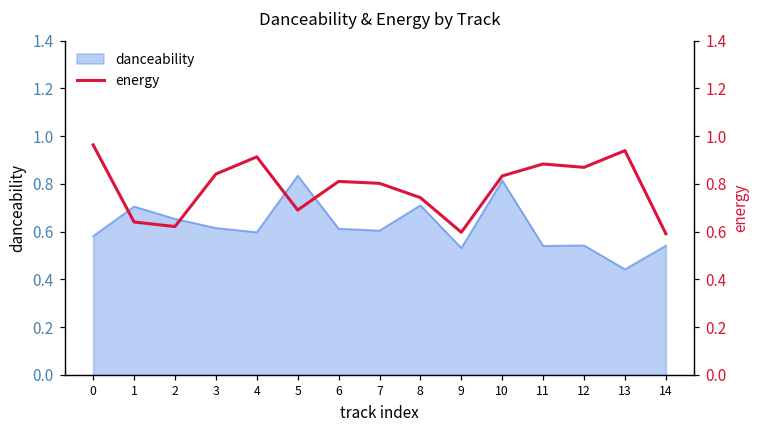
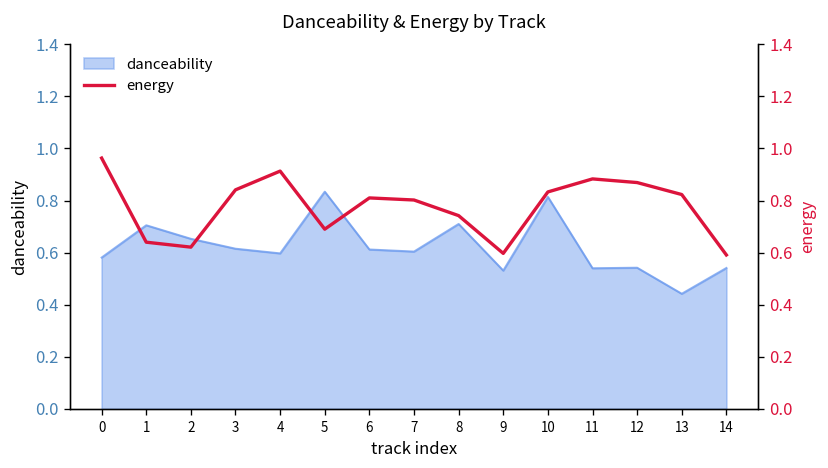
  {
    "danceability": {
      "0": 0.58,
      "1": 0.71,
      "2": 0.65,
      "3": 0.62,
      "4": 0.60,
      "5": 0.83,
      "6": 0.61,
      "7": 0.60,
      "8": 0.71,
      "9": 0.53,
      "10": 0.81,
      "11": 0.54,
      "12": 0.54,
      "13": 0.44,
      "14": 0.54
    },
    "energy": {
      "0": 0.96,
      "1": 0.64,
      "2": 0.62,
      "3": 0.84,
      "4": 0.91,
      "5": 0.69,
      "6": 0.81,
      "7": 0.80,
      "8": 0.74,
      "9": 0.60,
      "10": 0.83,
      "11": 0.88,
      "12": 0.87,
-     "13": 0.94,
+     "13": 0.82,
      "14": 0.59
    }
  }
